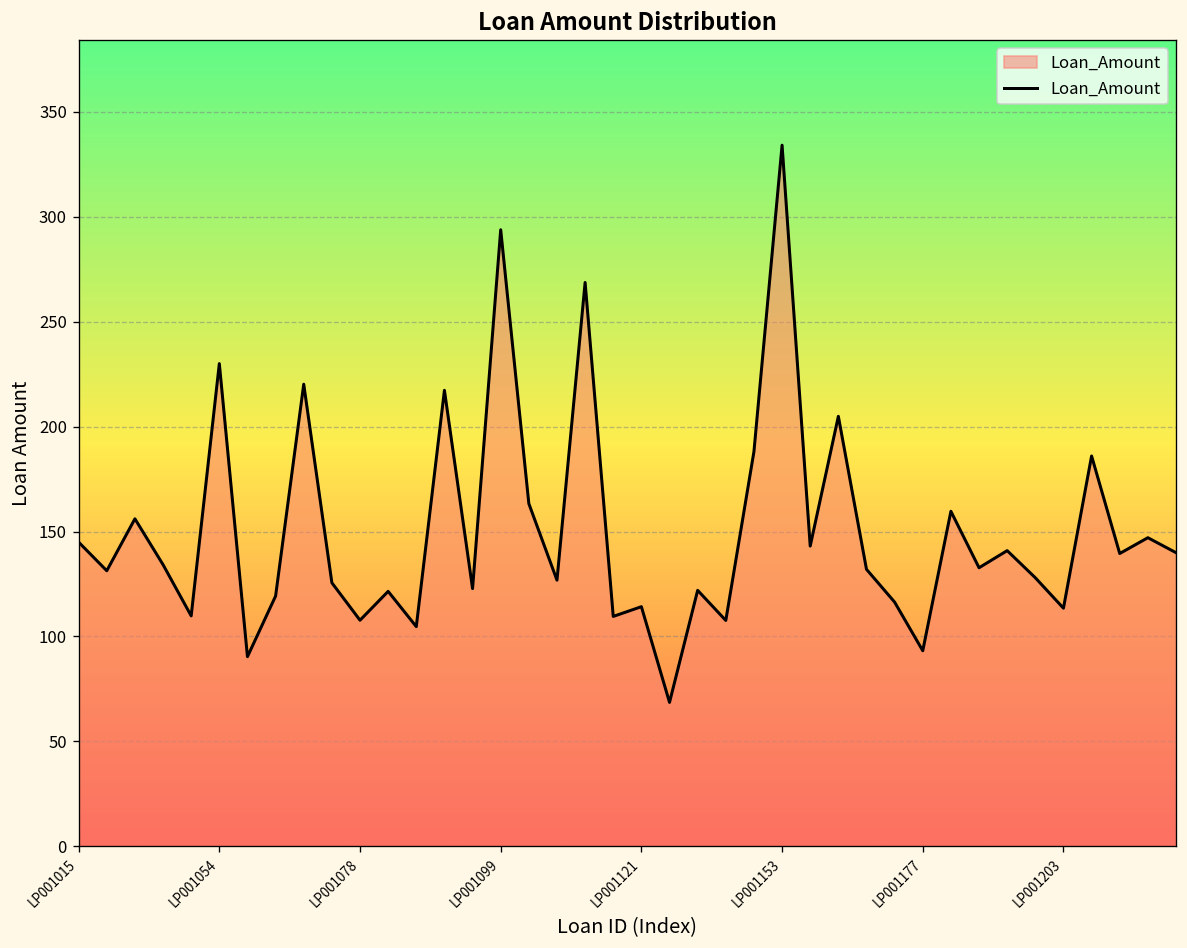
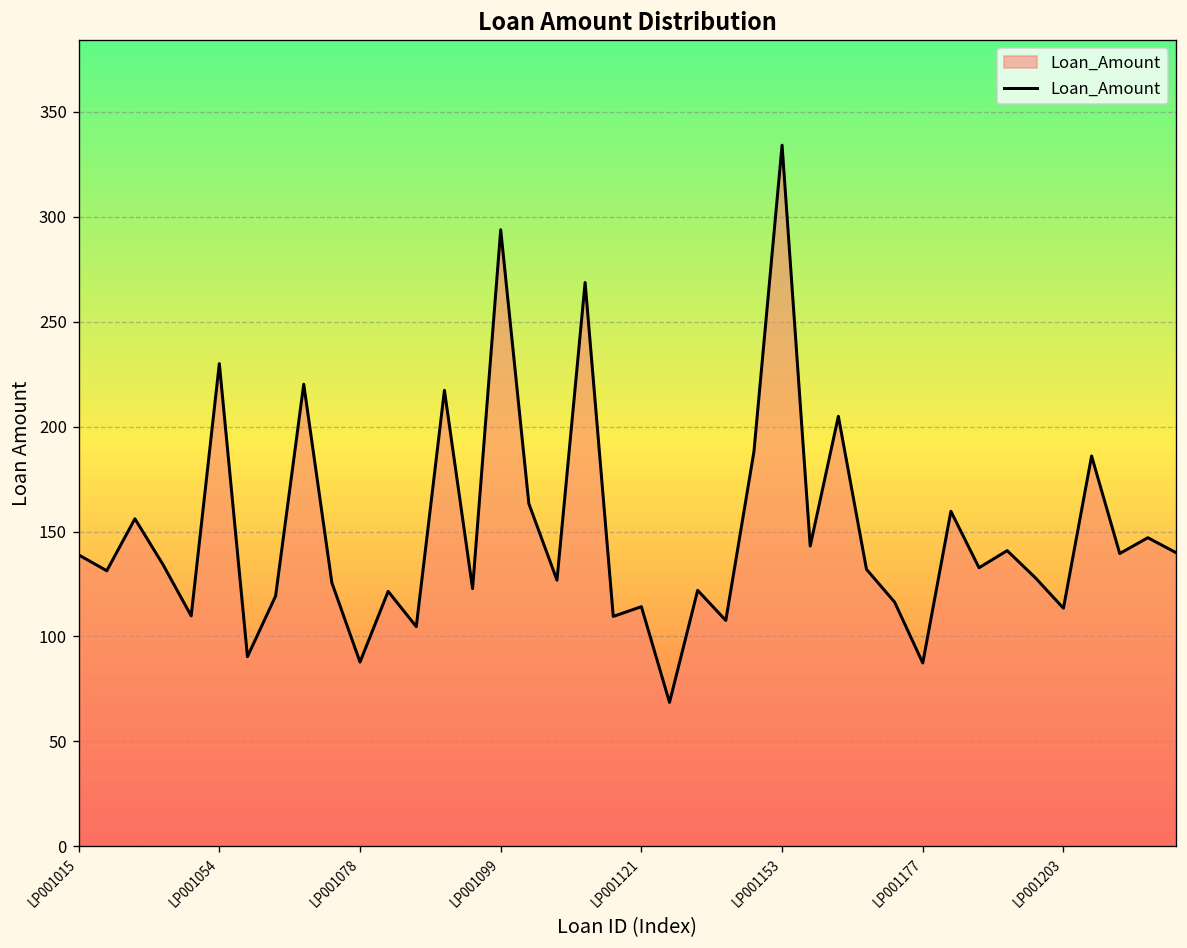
  {
-   "LP001015": 145,
+   "LP001015": 139,
    "LP001054": 230,
-   "LP001078": 108,
+   "LP001078": 88,
    "LP001099": 294,
    "LP001121": 114,
    "LP001153": 334,
-   "LP001177": 93,
+   "LP001177": 87,
    "LP001203": 113
  }
